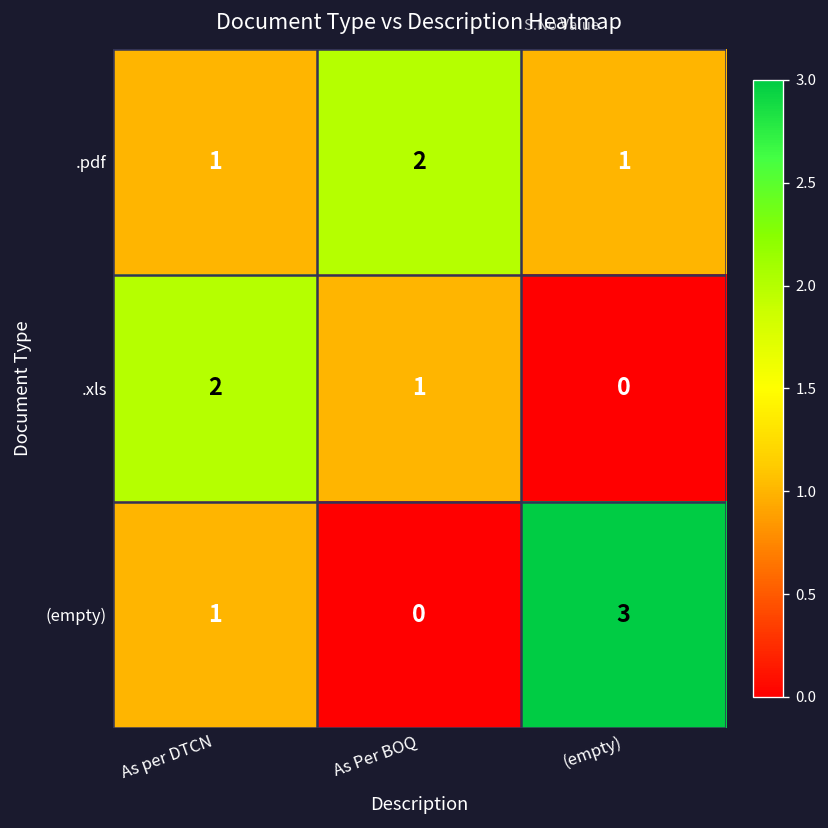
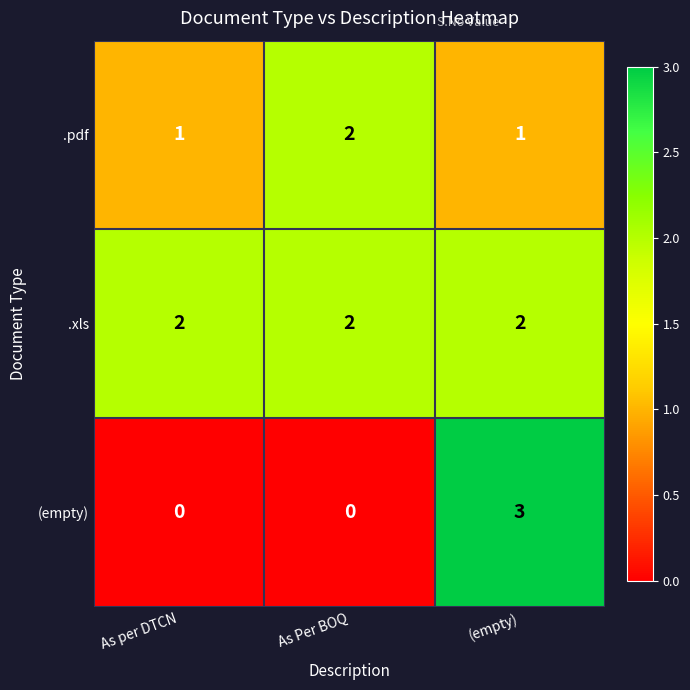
  {
    ".pdf": {
      "As per DTCN": 1,
      "As Per BOQ": 2,
      "(empty)": 1
    },
    ".xls": {
      "As per DTCN": 2,
-     "As Per BOQ": 1,
-     "(empty)": 0
+     "As Per BOQ": 2,
+     "(empty)": 2
    },
    "(empty)": {
-     "As per DTCN": 1,
+     "As per DTCN": 0,
      "As Per BOQ": 0,
      "(empty)": 3
    }
  }
